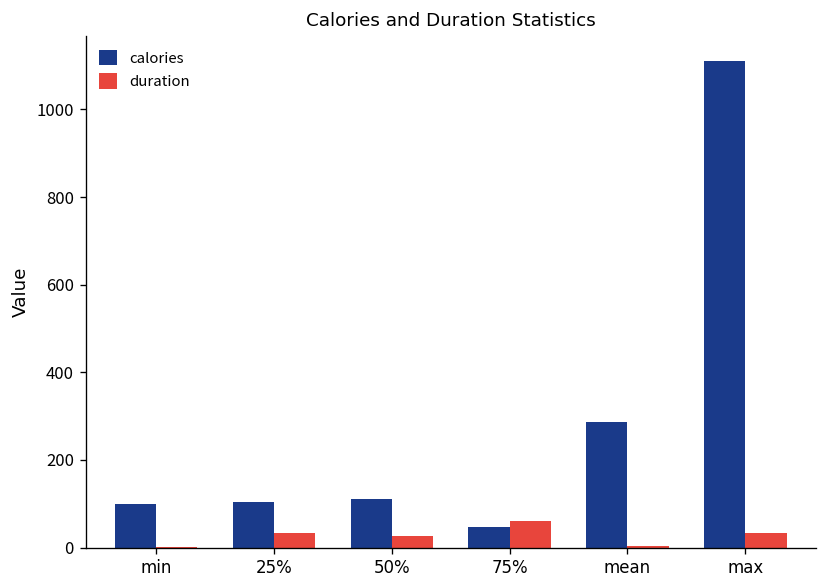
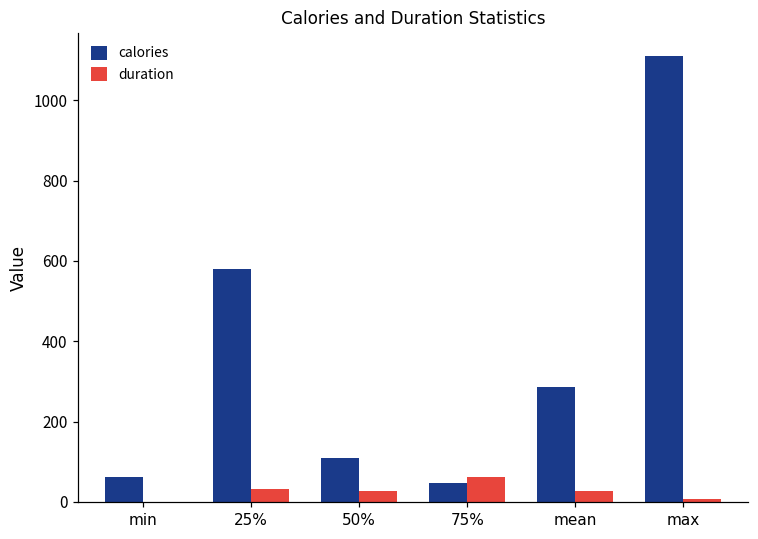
  {
    "calories": {
-     "min": 100,
-     "25%": 100,
+     "min": 60,
+     "25%": 580,
      "50%": 110,
      "75%": 50,
      "mean": 290,
      "max": 1110
    },
    "duration": {
      "25%": 30,
      "50%": 30,
      "75%": 60,
-     "mean": 0,
-     "max": 30
+     "mean": 30,
+     "max": 10
    }
  }
